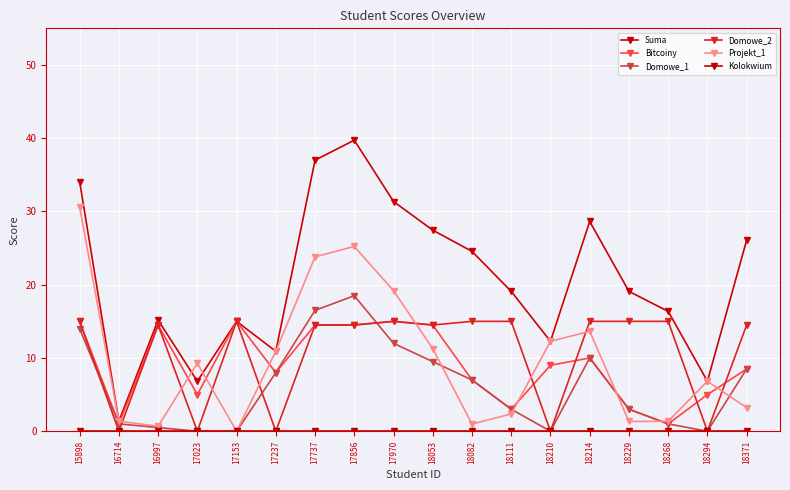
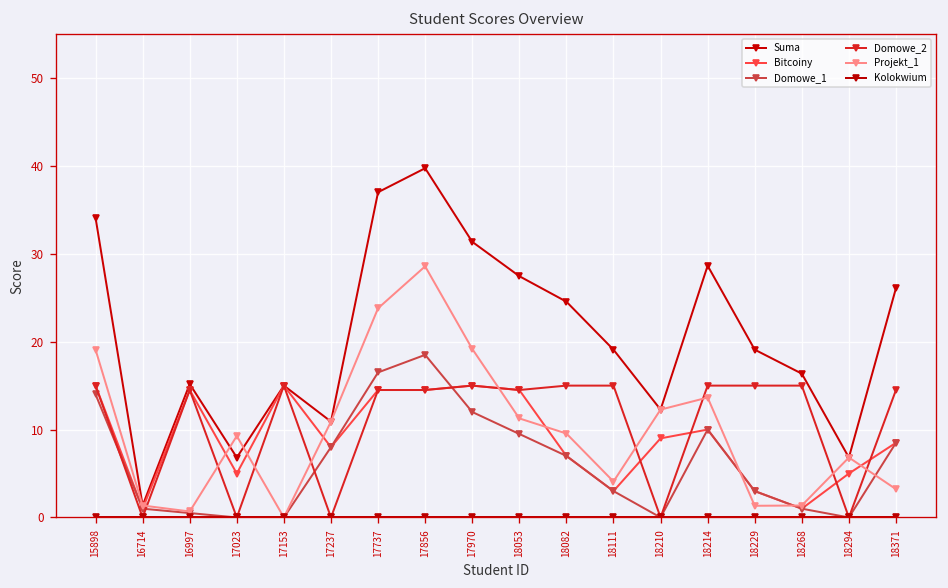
  {
    "Projekt_1": {
-     "15898": 31,
+     "15898": 19,
      "17023": 9,
      "17737": 24,
-     "17856": 25,
+     "17856": 29,
      "17970": 19,
      "18053": 11,
-     "18082": 1,
-     "18111": 2,
+     "18082": 10,
+     "18111": 4,
      "18214": 14,
      "18229": 1,
      "18268": 1,
      "18371": 3
    }
  }
